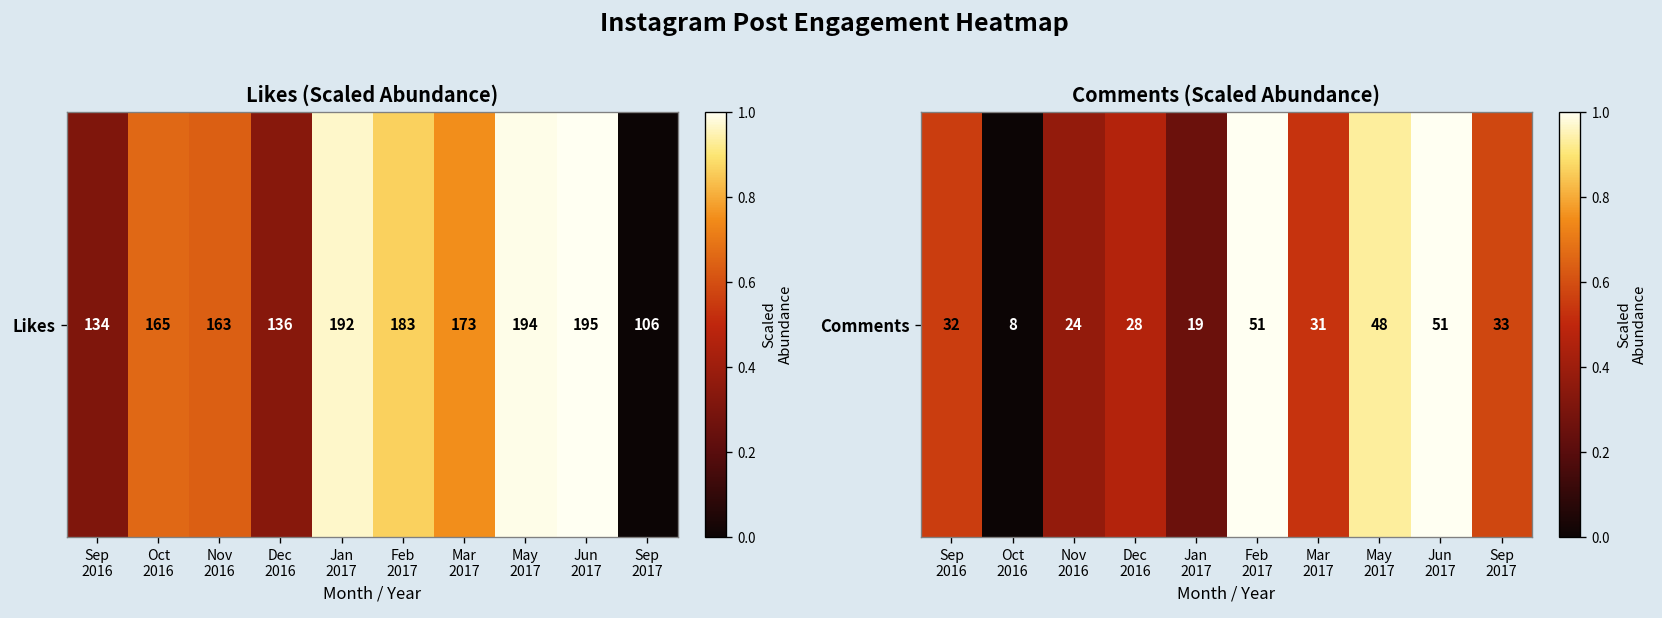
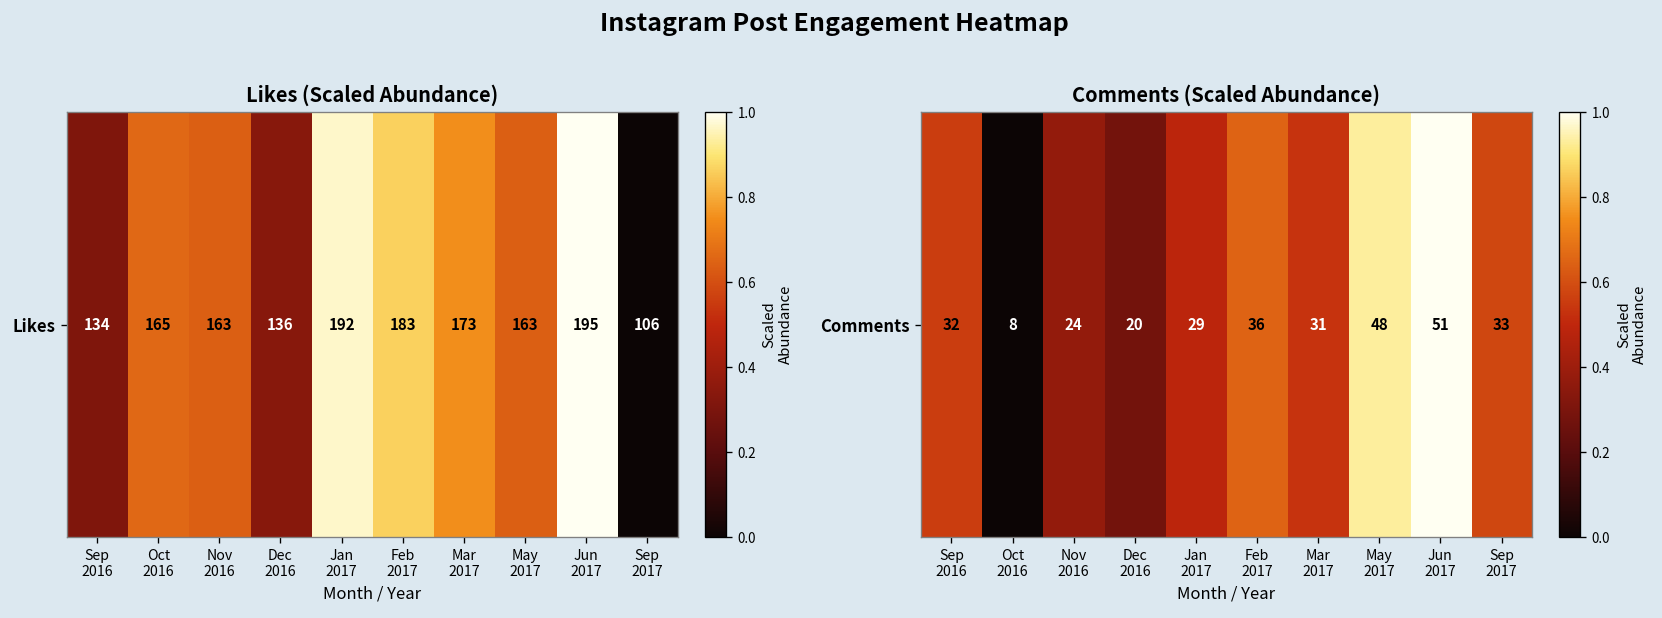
  {
    "Likes (Scaled Abundance)": {
      "Likes": {
        "Sep 2016": 134,
        "Oct 2016": 165,
        "Nov 2016": 163,
        "Dec 2016": 136,
        "Jan 2017": 192,
        "Feb 2017": 183,
        "Mar 2017": 173,
-       "May 2017": 194,
+       "May 2017": 163,
        "Jun 2017": 195,
        "Sep 2017": 106
      }
    },
    "Comments (Scaled Abundance)": {
      "Comments": {
        "Sep 2016": 32,
        "Oct 2016": 8,
        "Nov 2016": 24,
-       "Dec 2016": 28,
-       "Jan 2017": 19,
-       "Feb 2017": 51,
+       "Dec 2016": 20,
+       "Jan 2017": 29,
+       "Feb 2017": 36,
        "Mar 2017": 31,
        "May 2017": 48,
        "Jun 2017": 51,
        "Sep 2017": 33
      }
    }
  }
